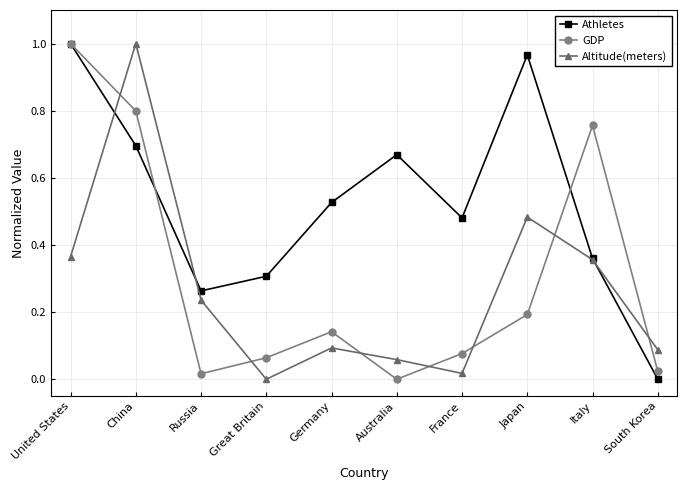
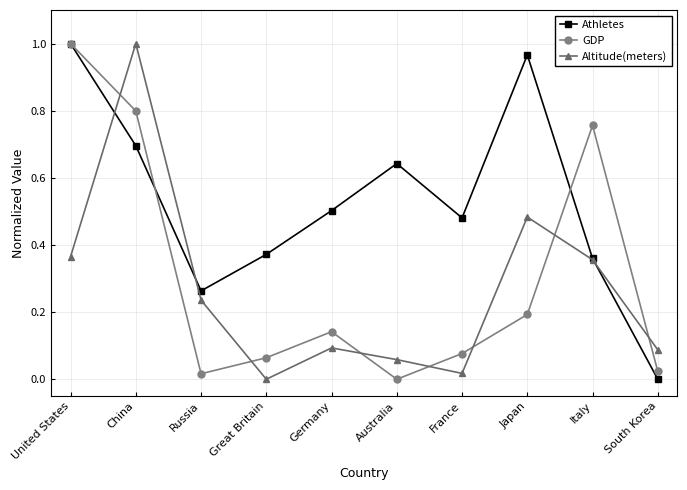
  {
    "Athletes": {
      "China": 0.70,
      "Russia": 0.26,
-     "Great Britain": 0.31,
-     "Germany": 0.53,
-     "Australia": 0.67,
+     "Great Britain": 0.37,
+     "Germany": 0.50,
+     "Australia": 0.64,
      "France": 0.48,
      "Japan": 0.97,
      "South Korea": 0.00
    }
  }
